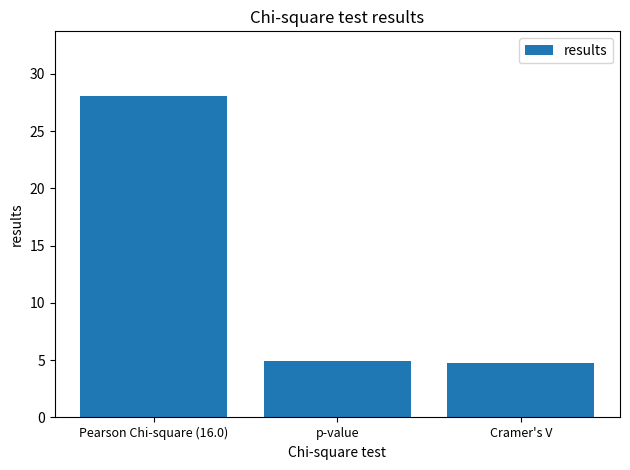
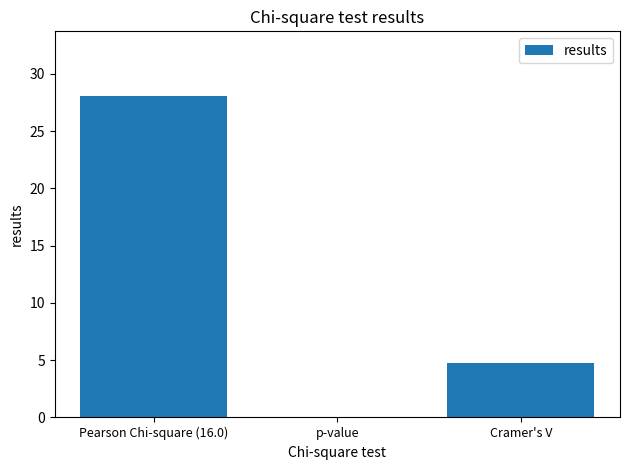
  {
    "Pearson Chi-square (16.0)": 28.1,
-   "p-value": 4.9,
+   "p-value": 0.0,
    "Cramer's V": 4.7
  }
